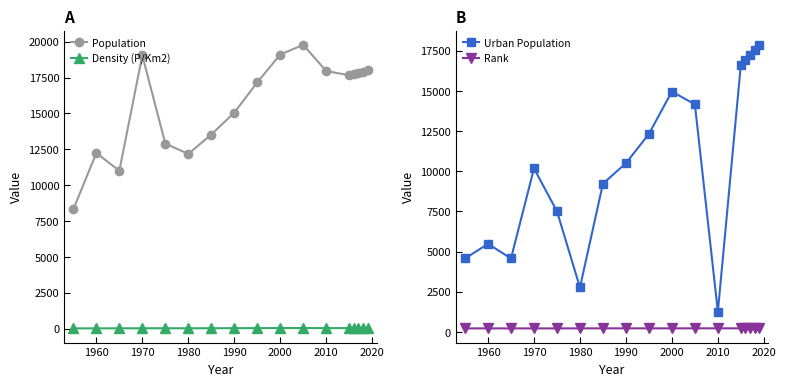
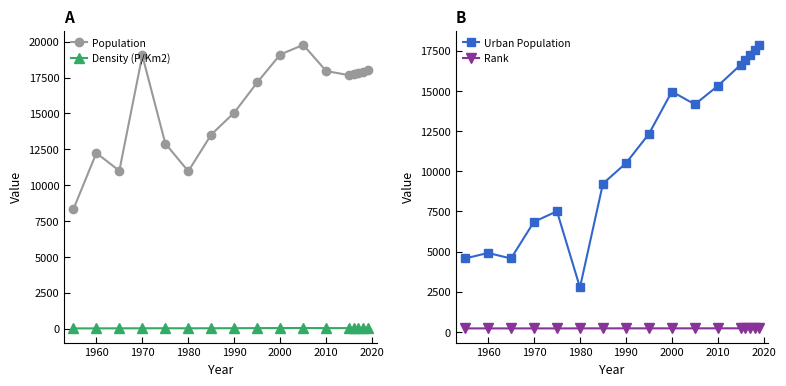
  {
    "A": {
      "Population": {
        "1960": 12200,
        "1970": 19000,
-       "1980": 12200,
+       "1980": 11000,
        "1990": 15100,
        "2000": 19100,
        "2010": 18000
      },
      "Density (P/Km2)": {
        "1960": 0,
        "1970": 0,
        "1980": 0,
        "1990": 0,
        "2000": 0,
        "2010": 0
      }
    },
    "B": {
      "Urban Population": {
-       "1960": 5500,
-       "1970": 10200,
+       "1960": 4900,
+       "1970": 6900,
        "1980": 2800,
        "1990": 10500,
        "2000": 15000,
-       "2010": 1300
+       "2010": 15300
      },
      "Rank": {
        "1960": 200,
        "1970": 200,
        "1980": 200,
        "1990": 200,
        "2000": 200,
        "2010": 200
      }
    }
  }
